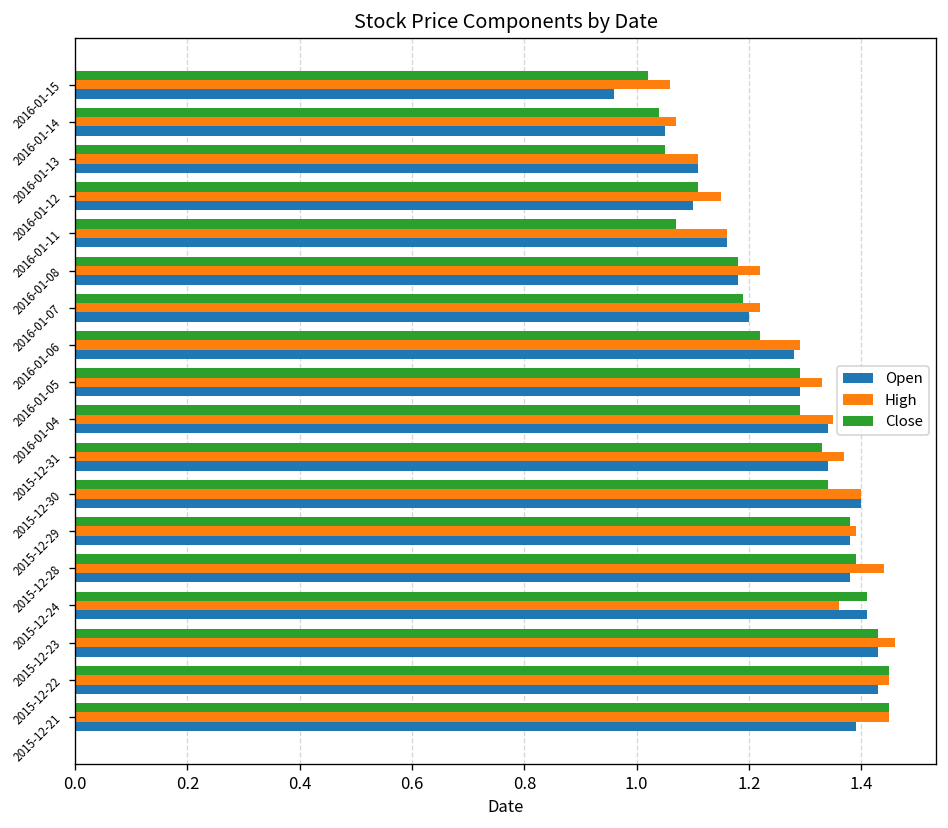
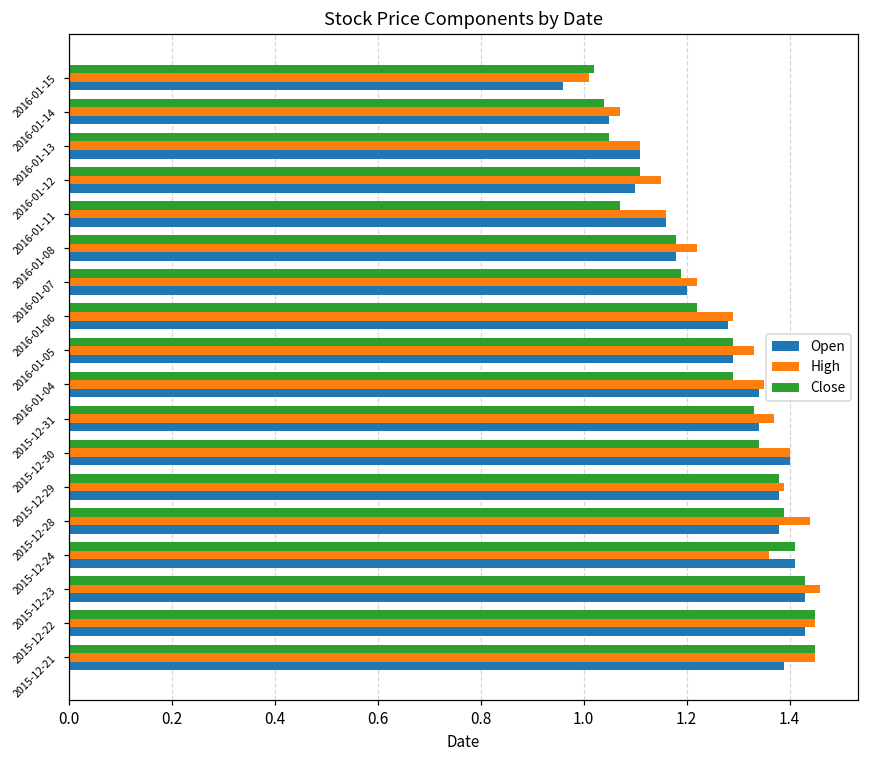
  {
    "Open": {
      "2016-01-15": 0.96,
      "2016-01-14": 1.05,
      "2016-01-13": 1.11,
      "2016-01-12": 1.10,
      "2016-01-11": 1.16,
      "2016-01-08": 1.18,
      "2016-01-07": 1.20,
      "2016-01-06": 1.28,
      "2016-01-05": 1.29,
      "2016-01-04": 1.34,
      "2015-12-31": 1.34,
      "2015-12-30": 1.40,
      "2015-12-29": 1.38,
      "2015-12-28": 1.38,
      "2015-12-24": 1.41,
      "2015-12-23": 1.43,
      "2015-12-22": 1.43,
      "2015-12-21": 1.39
    },
    "High": {
-     "2016-01-15": 1.06,
+     "2016-01-15": 1.01,
      "2016-01-14": 1.07,
      "2016-01-13": 1.11,
      "2016-01-12": 1.15,
      "2016-01-11": 1.16,
      "2016-01-08": 1.22,
      "2016-01-07": 1.22,
      "2016-01-06": 1.29,
      "2016-01-05": 1.33,
      "2016-01-04": 1.35,
      "2015-12-31": 1.37,
      "2015-12-30": 1.40,
      "2015-12-29": 1.39,
      "2015-12-28": 1.44,
      "2015-12-24": 1.36,
      "2015-12-23": 1.46,
      "2015-12-22": 1.45,
      "2015-12-21": 1.45
    },
    "Close": {
      "2016-01-15": 1.02,
      "2016-01-14": 1.04,
      "2016-01-13": 1.05,
      "2016-01-12": 1.11,
      "2016-01-11": 1.07,
      "2016-01-08": 1.18,
      "2016-01-07": 1.19,
      "2016-01-06": 1.22,
      "2016-01-05": 1.29,
      "2016-01-04": 1.29,
      "2015-12-31": 1.33,
      "2015-12-30": 1.34,
      "2015-12-29": 1.38,
      "2015-12-28": 1.39,
      "2015-12-24": 1.41,
      "2015-12-23": 1.43,
      "2015-12-22": 1.45,
      "2015-12-21": 1.45
    }
  }
